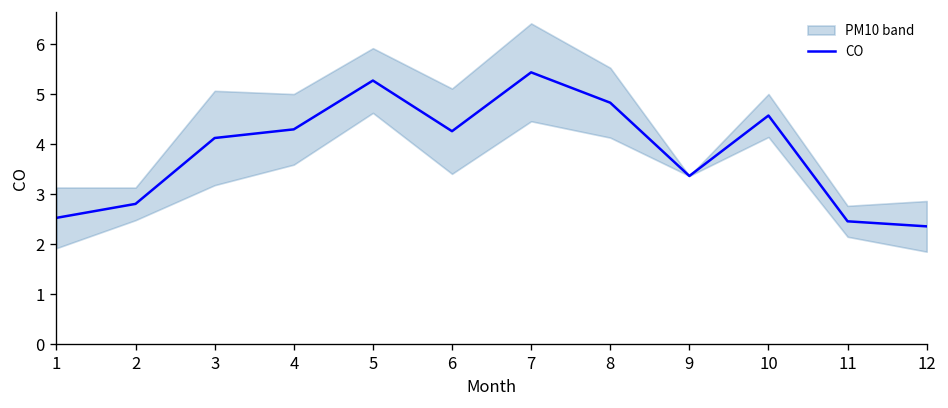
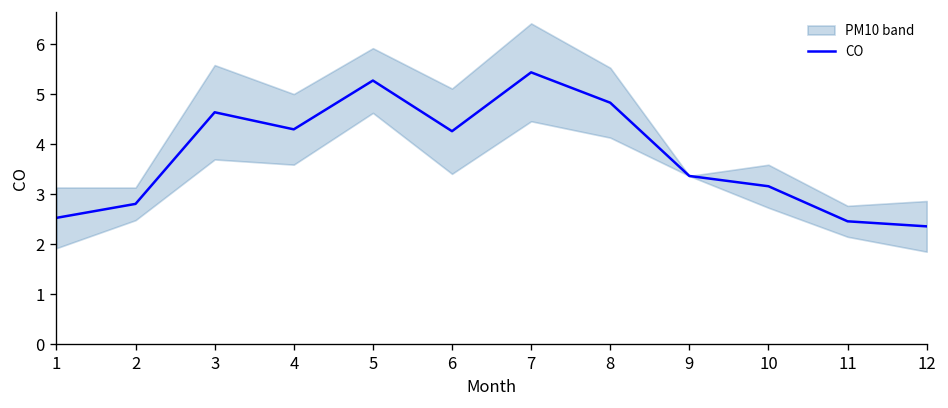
  {
    "CO": {
      "1": 2.5,
      "2": 2.8,
-     "3": 4.1,
+     "3": 4.6,
      "4": 4.3,
      "5": 5.3,
      "6": 4.3,
      "7": 5.4,
      "8": 4.8,
-     "10": 4.6,
+     "10": 3.2,
      "11": 2.5,
      "12": 2.4
    }
  }
